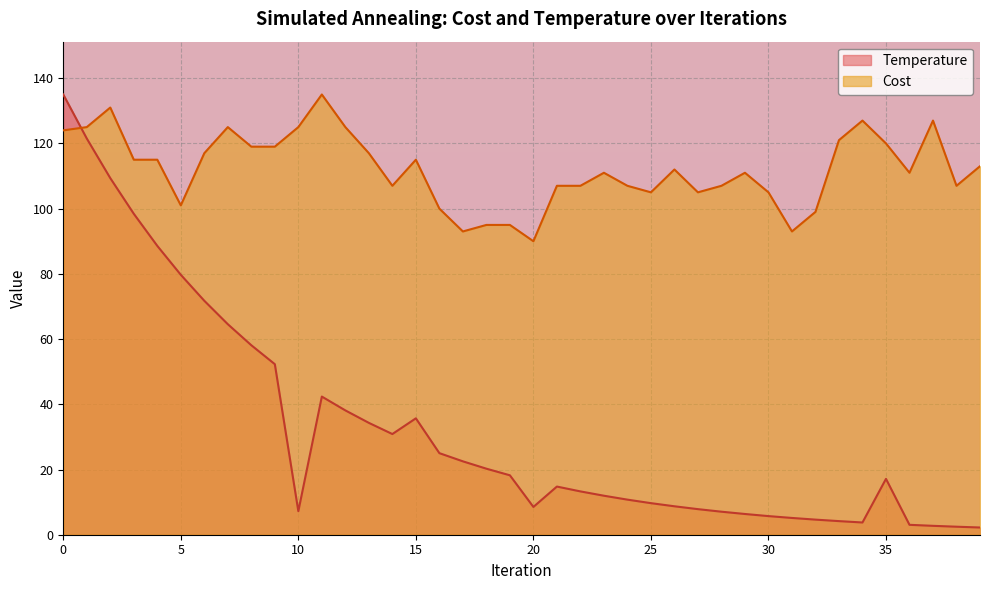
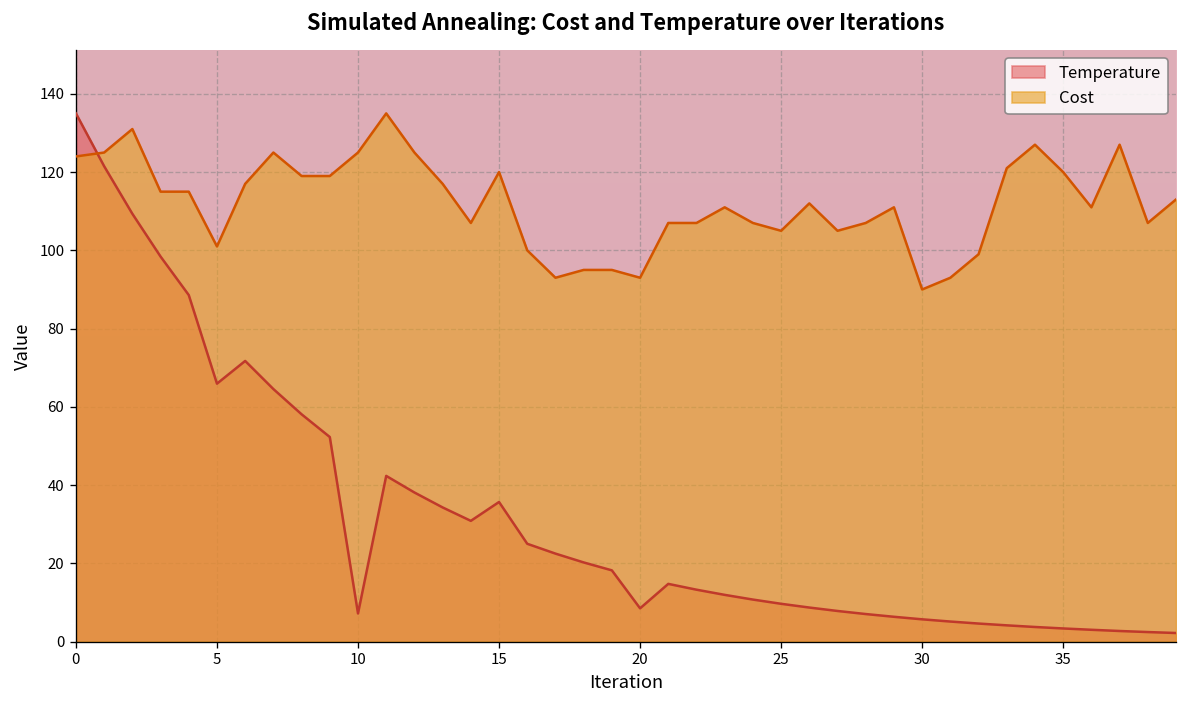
  {
    "Temperature": {
      "0": 135,
-     "5": 80,
+     "5": 66,
      "10": 7,
      "15": 36,
      "20": 9,
      "25": 10,
      "30": 6,
-     "35": 17
+     "35": 3
    },
    "Cost": {
      "0": 124,
      "5": 101,
      "10": 125,
-     "15": 115,
-     "20": 90,
+     "15": 120,
+     "20": 93,
      "25": 105,
-     "30": 105,
+     "30": 90,
      "35": 120
    }
  }
